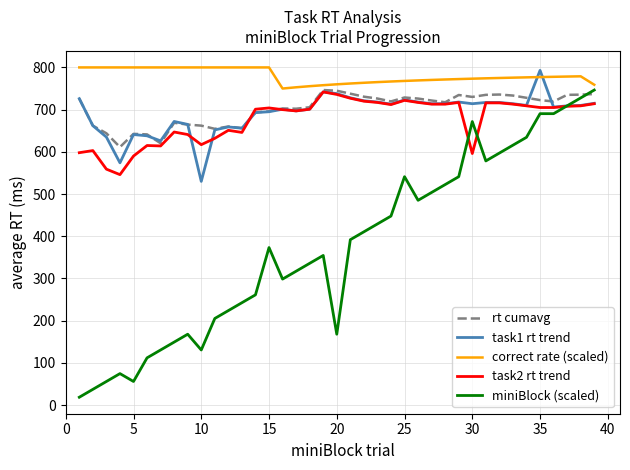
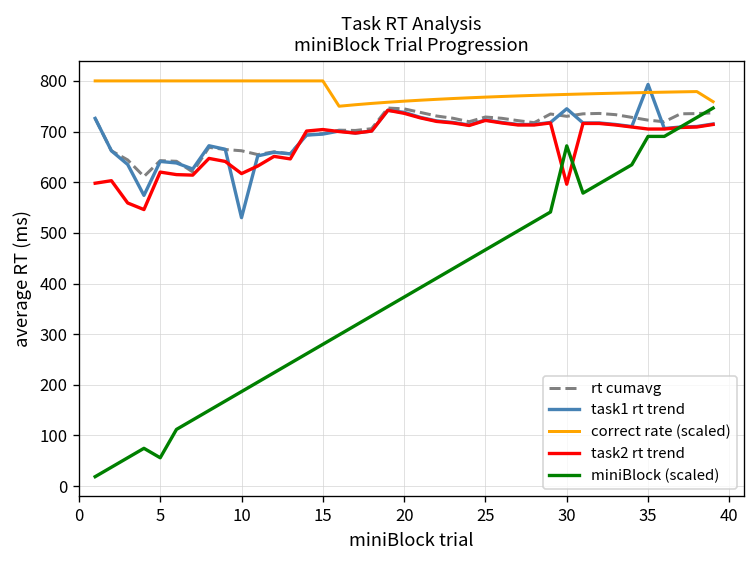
  {
    "rt cumavg": {
      "10": 660,
      "20": 740,
      "30": 730,
      "35": 720
    },
    "task1 rt trend": {
      "10": 530,
-     "30": 710,
+     "30": 750,
      "35": 790
    },
    "correct rate (scaled)": {
      "5": 800,
      "10": 800,
      "15": 800,
      "20": 760,
      "25": 770,
      "30": 770,
      "35": 780
    },
    "task2 rt trend": {
-     "5": 590,
+     "5": 620,
      "10": 620,
      "15": 700,
      "30": 600,
      "35": 710
    },
    "miniBlock (scaled)": {
      "5": 60,
-     "10": 130,
-     "15": 370,
-     "20": 170,
-     "25": 540,
+     "10": 190,
+     "15": 280,
+     "20": 370,
+     "25": 470,
      "30": 670,
      "35": 690
    }
  }
